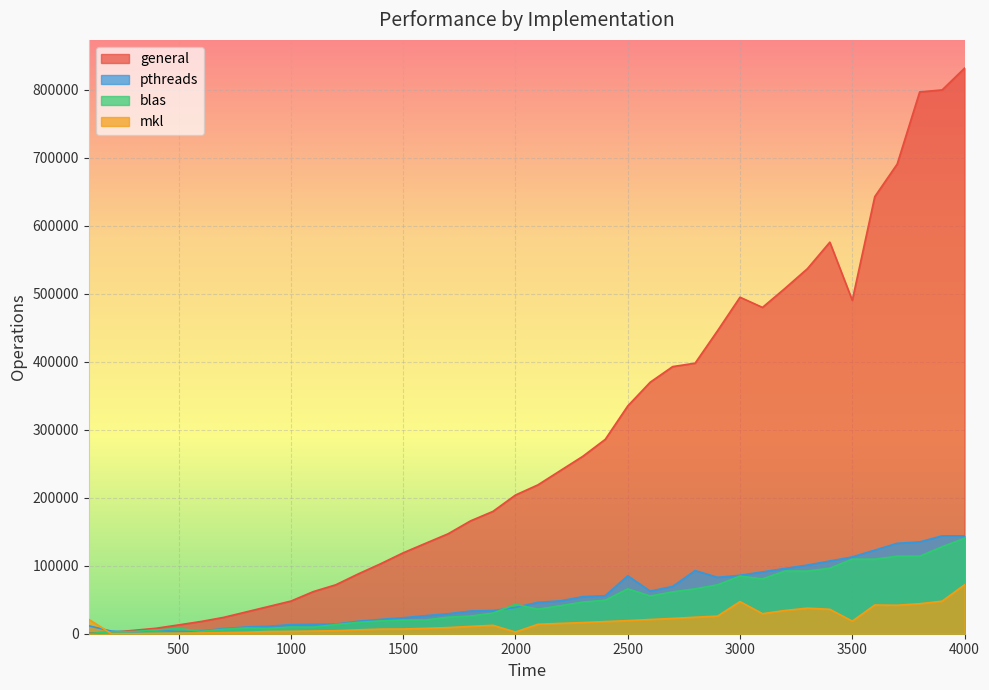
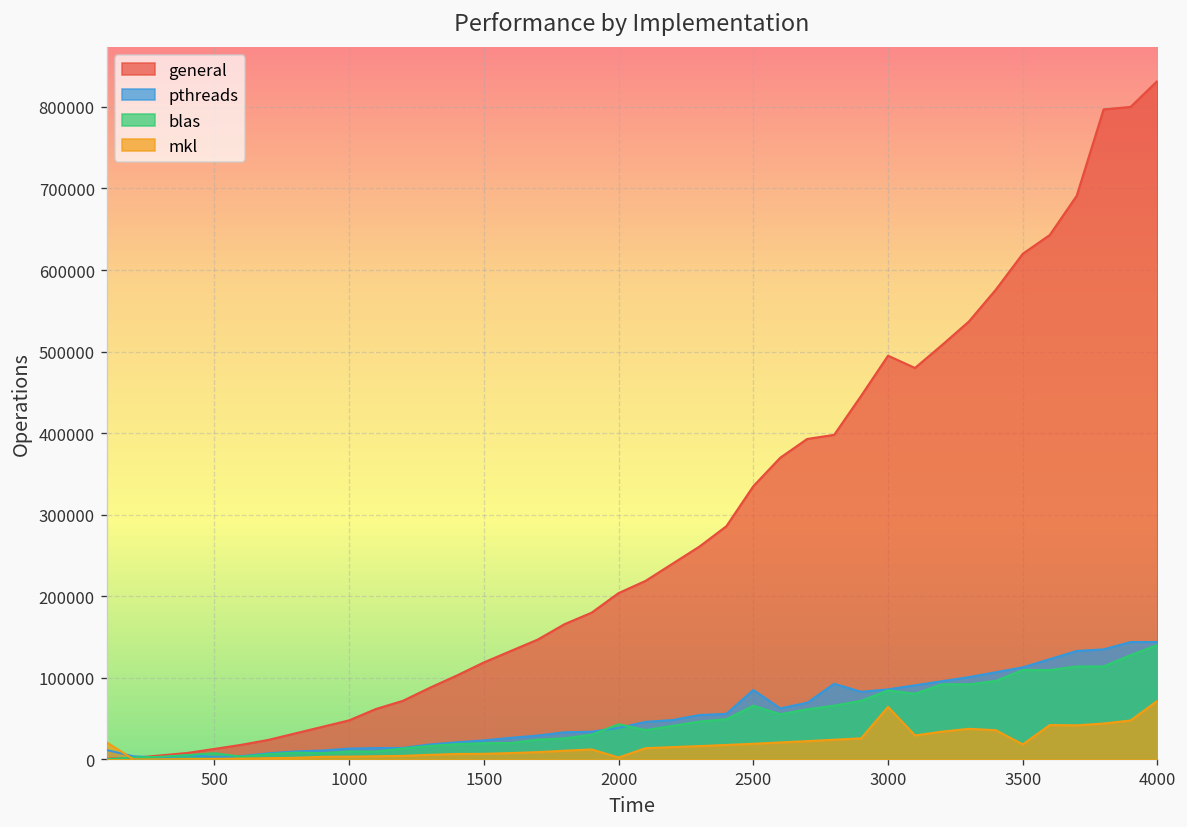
  {
    "general": {
      "500": 10000,
      "1000": 50000,
      "1500": 120000,
      "2000": 200000,
      "2500": 340000,
      "3000": 500000,
-     "3500": 490000,
+     "3500": 620000,
      "4000": 830000
    },
    "pthreads": {
      "2000": 40000,
      "2500": 90000
    },
    "blas": {
      "500": 10000,
      "2000": 40000,
      "2500": 70000
    },
    "mkl": {
      "1000": 0,
      "1500": 10000,
      "2000": 0,
      "2500": 20000,
-     "3000": 50000,
+     "3000": 60000,
      "3500": 20000,
      "4000": 70000
    }
  }
